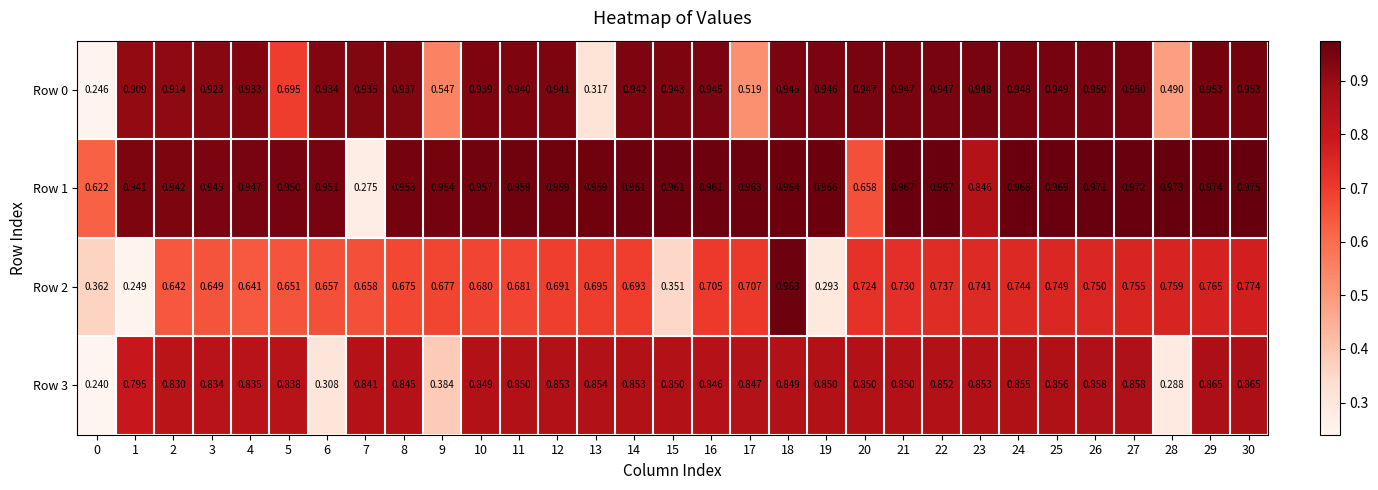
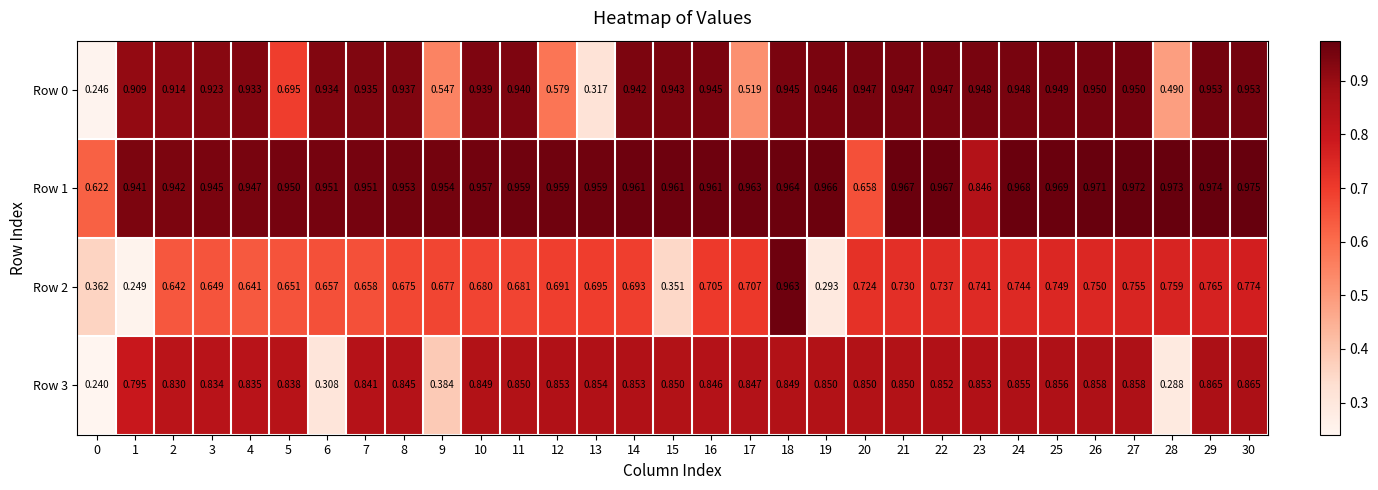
  {
    "Row 0": {
      "0": 0.246,
      "1": 0.909,
      "2": 0.914,
      "3": 0.923,
      "4": 0.933,
      "5": 0.695,
      "6": 0.934,
      "7": 0.935,
      "8": 0.937,
      "9": 0.547,
      "10": 0.939,
      "11": 0.940,
-     "12": 0.941,
+     "12": 0.579,
      "13": 0.317,
      "14": 0.942,
      "15": 0.943,
      "16": 0.945,
      "17": 0.519,
      "18": 0.945,
      "19": 0.946,
      "20": 0.947,
      "21": 0.947,
      "22": 0.947,
      "23": 0.948,
      "24": 0.948,
      "25": 0.949,
      "26": 0.950,
      "27": 0.950,
      "28": 0.490,
      "29": 0.953,
      "30": 0.953
    },
    "Row 1": {
      "0": 0.622,
      "1": 0.941,
      "2": 0.942,
      "3": 0.945,
      "4": 0.947,
      "5": 0.950,
      "6": 0.951,
-     "7": 0.275,
+     "7": 0.951,
      "8": 0.953,
      "9": 0.954,
      "10": 0.957,
      "11": 0.959,
      "12": 0.959,
      "13": 0.959,
      "14": 0.961,
      "15": 0.961,
      "16": 0.961,
      "17": 0.963,
      "18": 0.964,
      "19": 0.966,
      "20": 0.658,
      "21": 0.967,
      "22": 0.967,
      "23": 0.846,
      "24": 0.968,
      "25": 0.969,
      "26": 0.971,
      "27": 0.972,
      "28": 0.973,
      "29": 0.974,
      "30": 0.975
    },
    "Row 2": {
      "0": 0.362,
      "1": 0.249,
      "2": 0.642,
      "3": 0.649,
      "4": 0.641,
      "5": 0.651,
      "6": 0.657,
      "7": 0.658,
      "8": 0.675,
      "9": 0.677,
      "10": 0.680,
      "11": 0.681,
      "12": 0.691,
      "13": 0.695,
      "14": 0.693,
      "15": 0.351,
      "16": 0.705,
      "17": 0.707,
      "18": 0.963,
      "19": 0.293,
      "20": 0.724,
      "21": 0.730,
      "22": 0.737,
      "23": 0.741,
      "24": 0.744,
      "25": 0.749,
      "26": 0.750,
      "27": 0.755,
      "28": 0.759,
      "29": 0.765,
      "30": 0.774
    },
    "Row 3": {
      "0": 0.240,
      "1": 0.795,
      "2": 0.830,
      "3": 0.834,
      "4": 0.835,
      "5": 0.838,
      "6": 0.308,
      "7": 0.841,
      "8": 0.845,
      "9": 0.384,
      "10": 0.849,
      "11": 0.850,
      "12": 0.853,
      "13": 0.854,
      "14": 0.853,
      "15": 0.850,
      "16": 0.846,
      "17": 0.847,
      "18": 0.849,
      "19": 0.850,
      "20": 0.850,
      "21": 0.850,
      "22": 0.852,
      "23": 0.853,
      "24": 0.855,
      "25": 0.856,
      "26": 0.858,
      "27": 0.858,
      "28": 0.288,
      "29": 0.865,
      "30": 0.865
    }
  }
